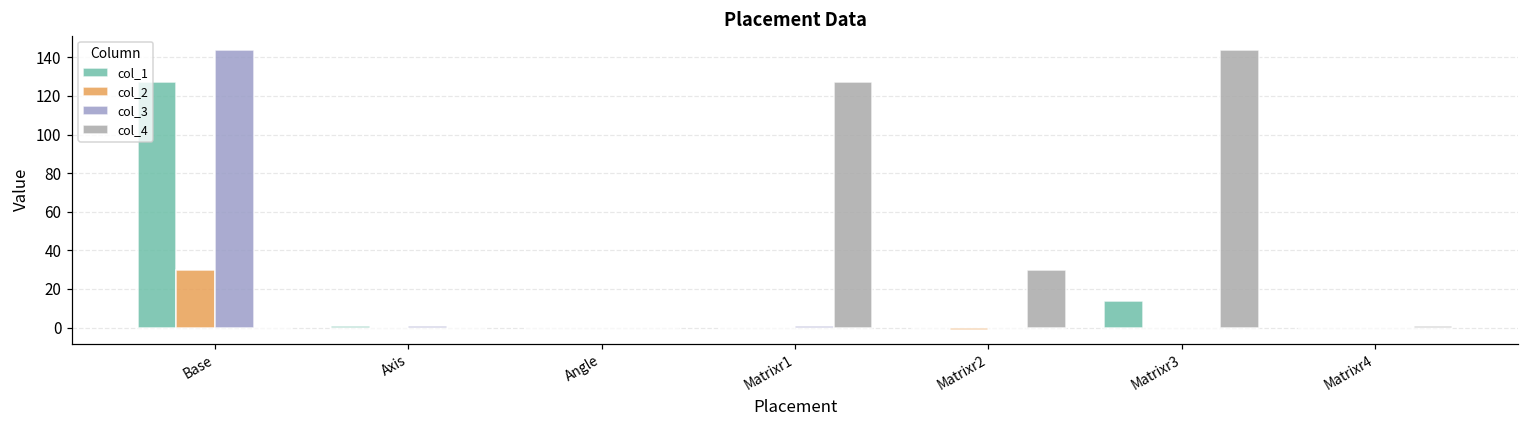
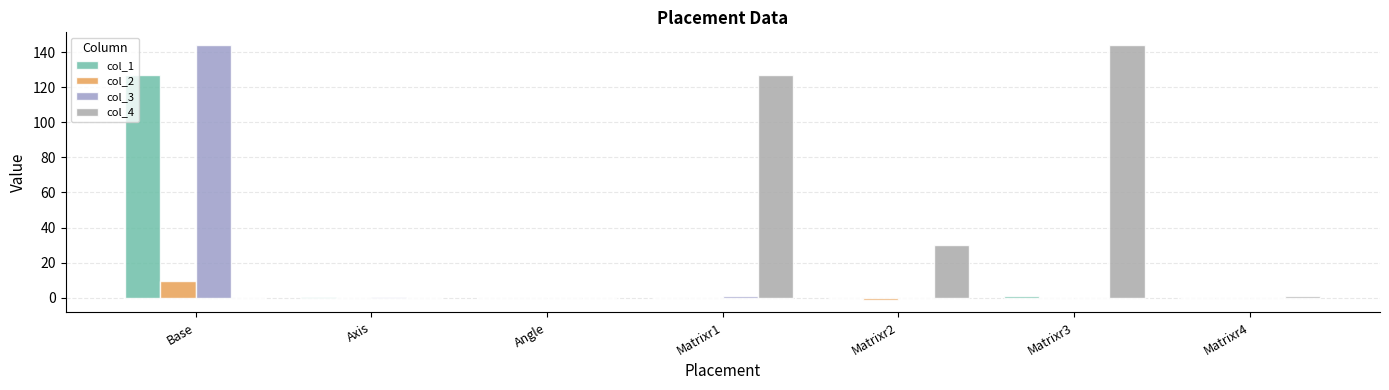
  {
    "col_1": {
      "Base": 127,
      "Angle": 0,
-     "Matrixr3": 14,
+     "Matrixr3": 1,
      "Matrixr4": 0
    },
    "col_2": {
-     "Base": 30,
+     "Base": 9,
      "Angle": 0,
      "Matrixr4": 0
    }
  }
